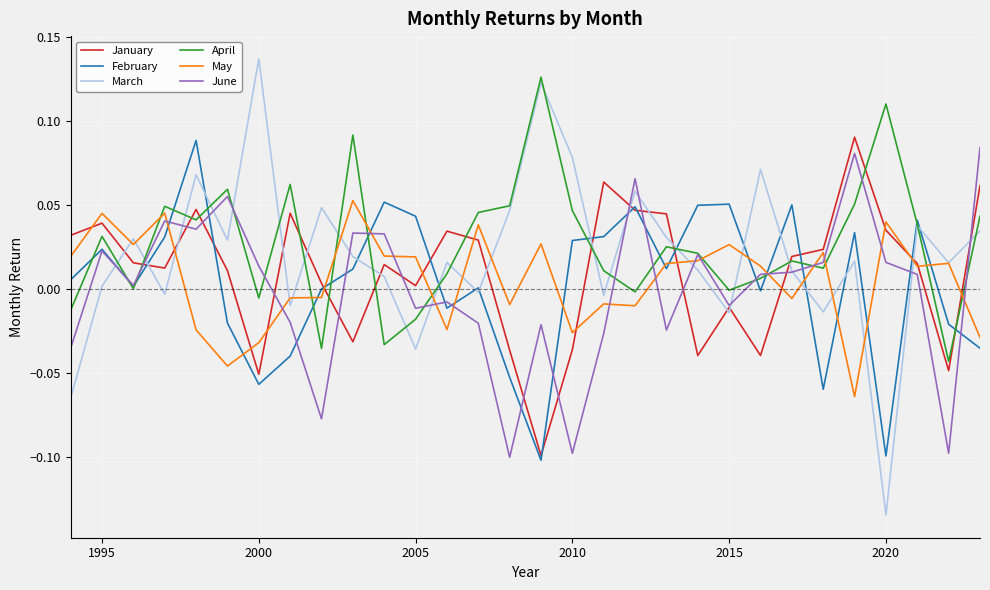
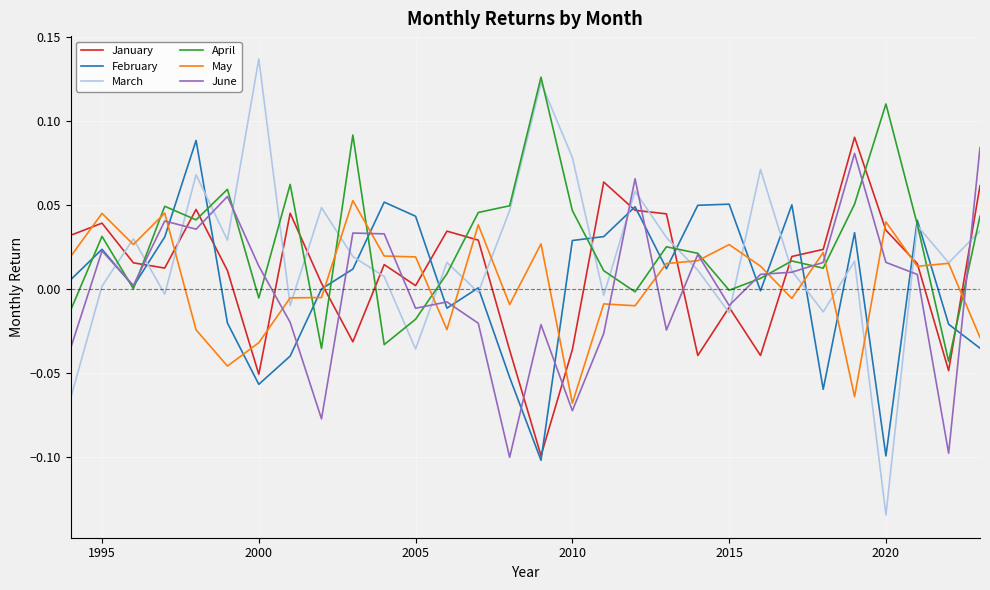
  {
    "January": {
      "1995": 0.039,
      "2000": -0.051,
      "2005": 0.002,
      "2010": -0.036,
      "2020": 0.035
    },
    "February": {
      "2000": -0.057,
      "2005": 0.043,
      "2010": 0.029,
      "2015": 0.050,
      "2020": -0.100
    },
    "March": {
      "1995": 0.002,
      "2000": 0.137,
      "2005": -0.036,
      "2010": 0.078,
      "2015": -0.014,
      "2020": -0.135
    },
    "April": {
      "1995": 0.031,
      "2000": -0.005,
      "2005": -0.018,
      "2010": 0.047,
      "2015": -0.001,
      "2020": 0.110
    },
    "May": {
      "1995": 0.045,
      "2000": -0.032,
      "2005": 0.019,
-     "2010": -0.026,
+     "2010": -0.068,
      "2015": 0.026,
      "2020": 0.040
    },
    "June": {
      "2000": 0.014,
      "2005": -0.012,
-     "2010": -0.098,
+     "2010": -0.073,
      "2020": 0.016
    }
  }
